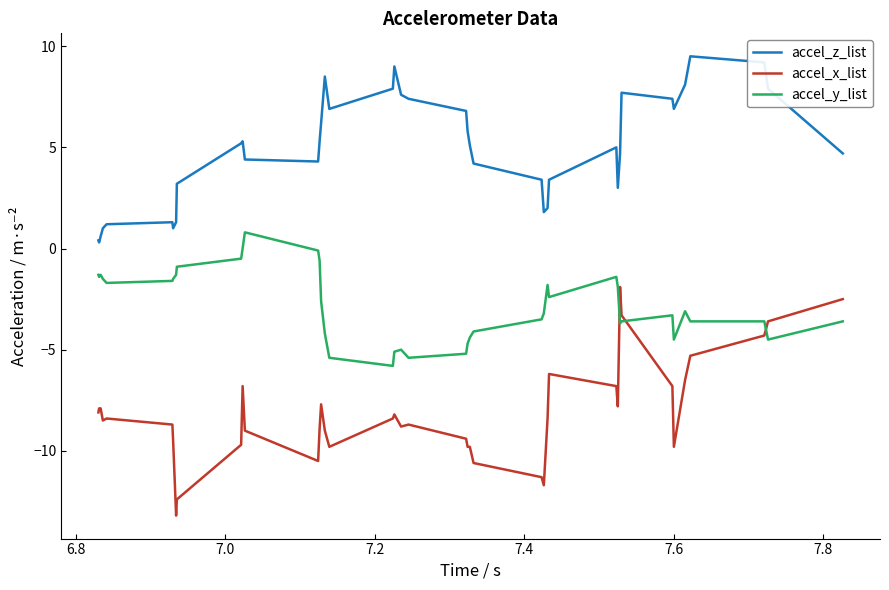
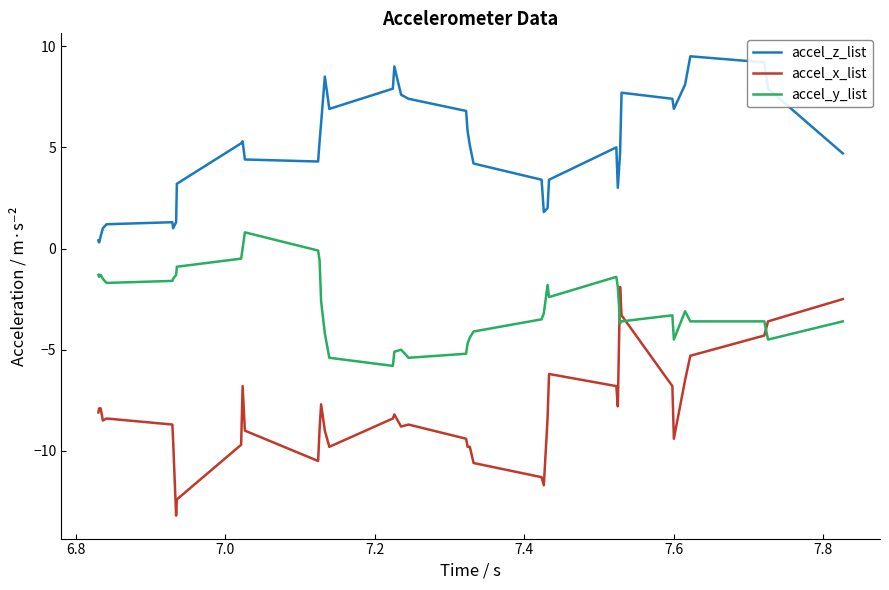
  {
    "accel_z_list": {
      "7.6": 6.9
    },
    "accel_x_list": {
-     "7.6": -9.8
+     "7.6": -9.4
    },
    "accel_y_list": {
      "7.6": -4.5
    }
  }
